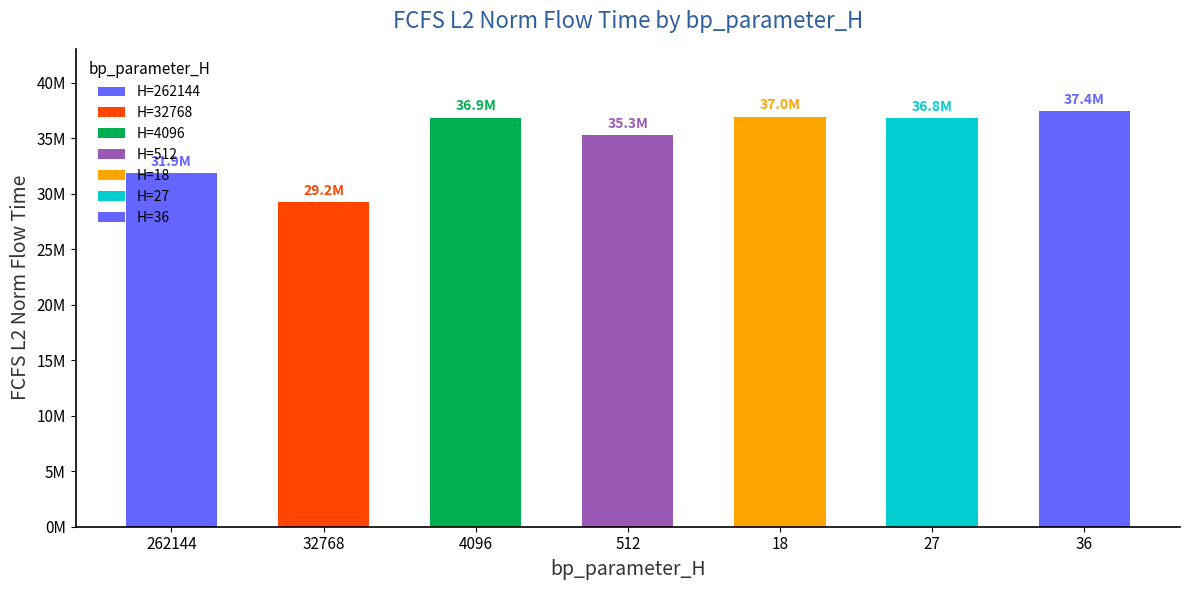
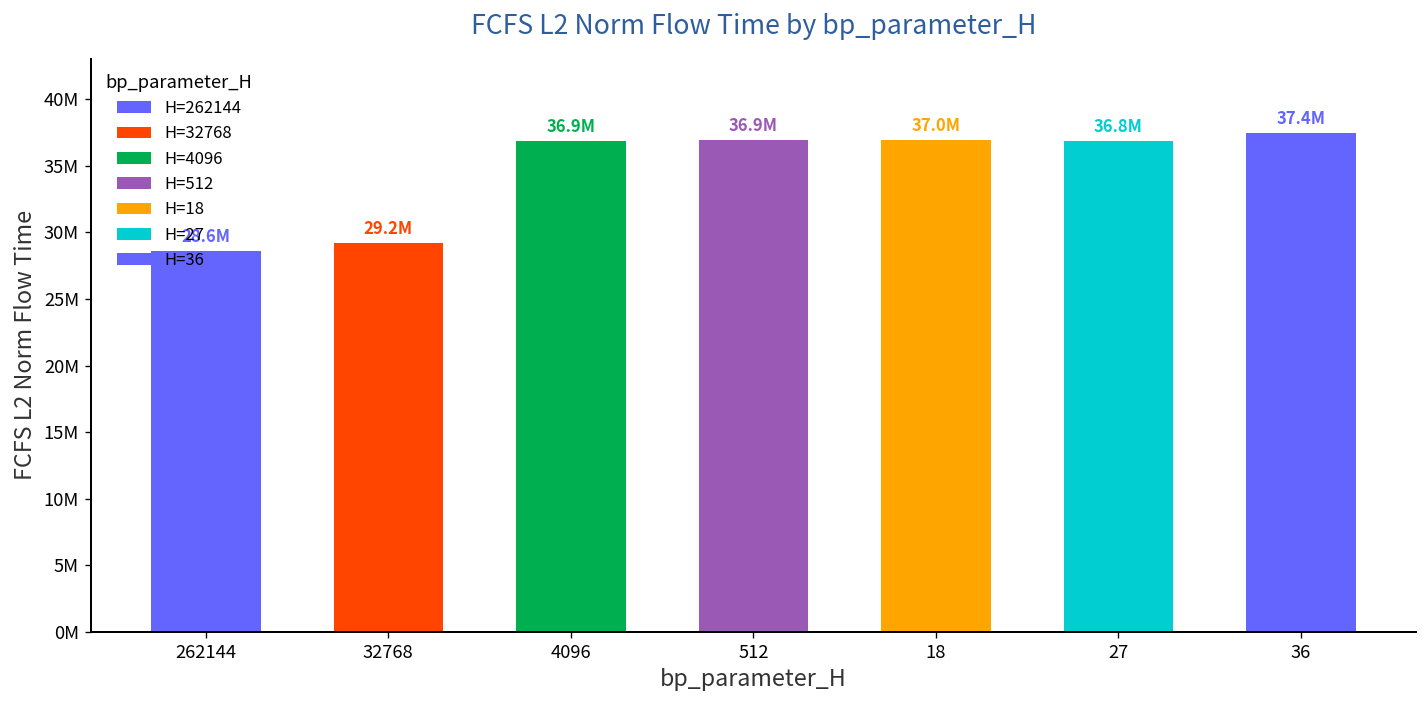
  {
-   "262144": "31.9M",
+   "262144": "28.6M",
    "32768": "29.2M",
    "4096": "36.9M",
-   "512": "35.3M",
+   "512": "36.9M",
    "18": "37.0M",
    "27": "36.8M",
    "36": "37.4M"
  }
